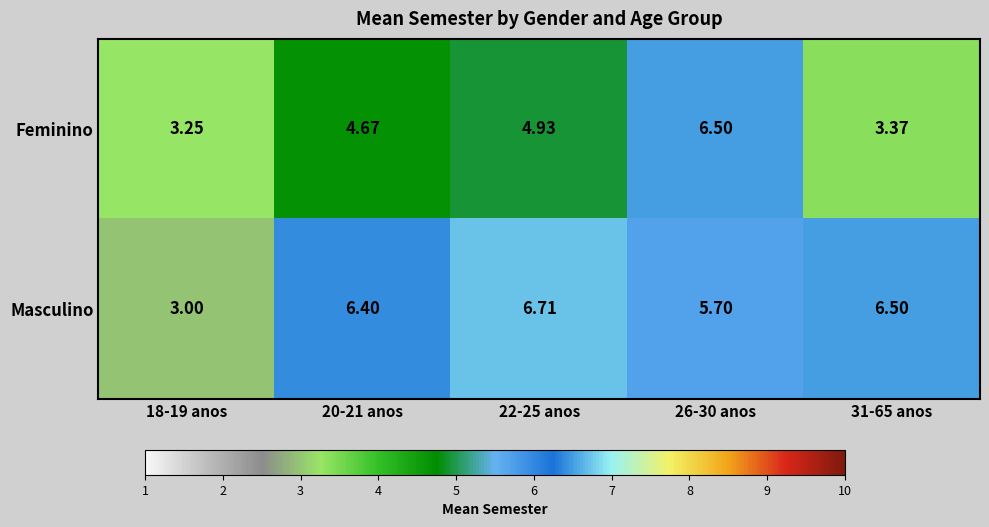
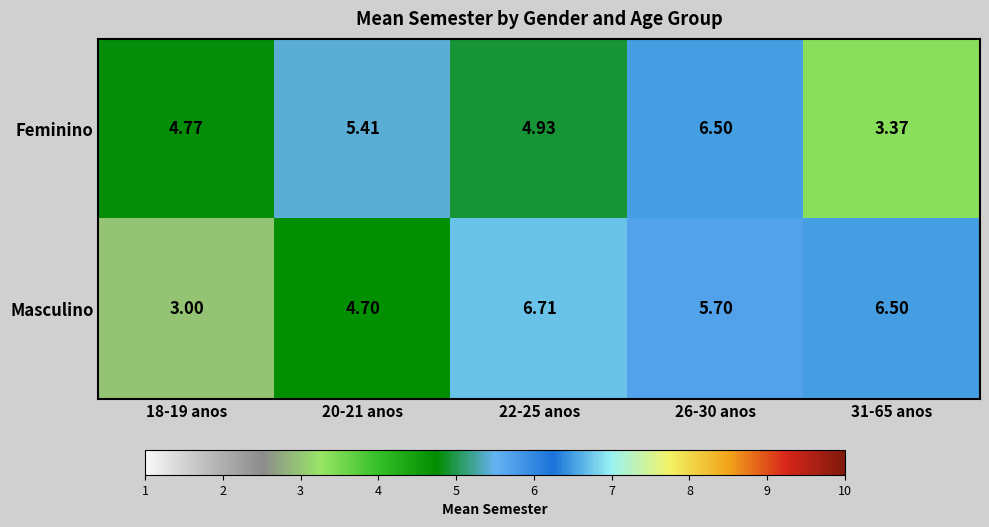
  {
    "Feminino": {
-     "18-19 anos": 3.25,
-     "20-21 anos": 4.67,
+     "18-19 anos": 4.77,
+     "20-21 anos": 5.41,
      "22-25 anos": 4.93,
      "26-30 anos": 6.50,
      "31-65 anos": 3.37
    },
    "Masculino": {
      "18-19 anos": 3.00,
-     "20-21 anos": 6.40,
+     "20-21 anos": 4.70,
      "22-25 anos": 6.71,
      "26-30 anos": 5.70,
      "31-65 anos": 6.50
    }
  }
